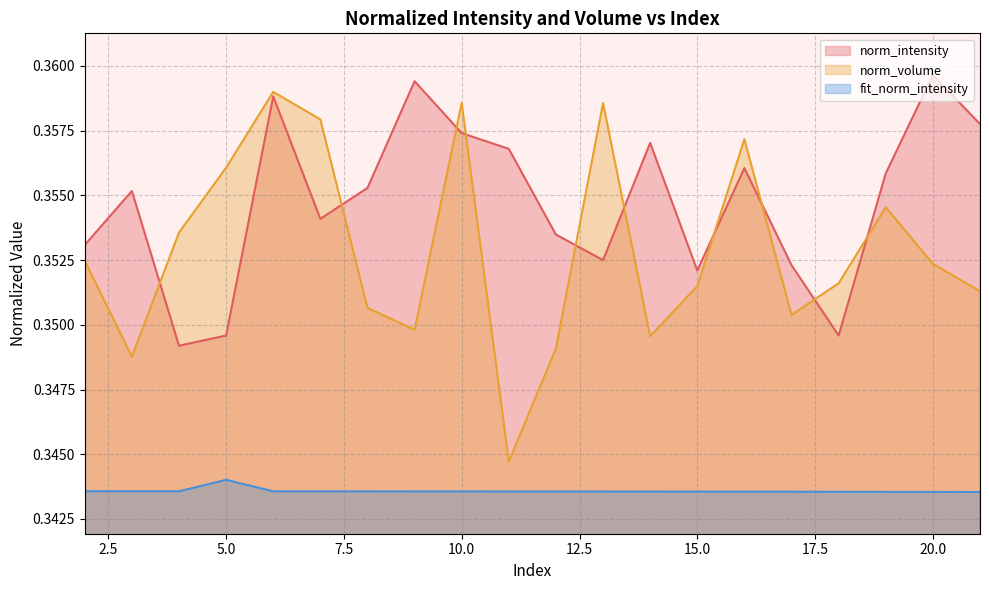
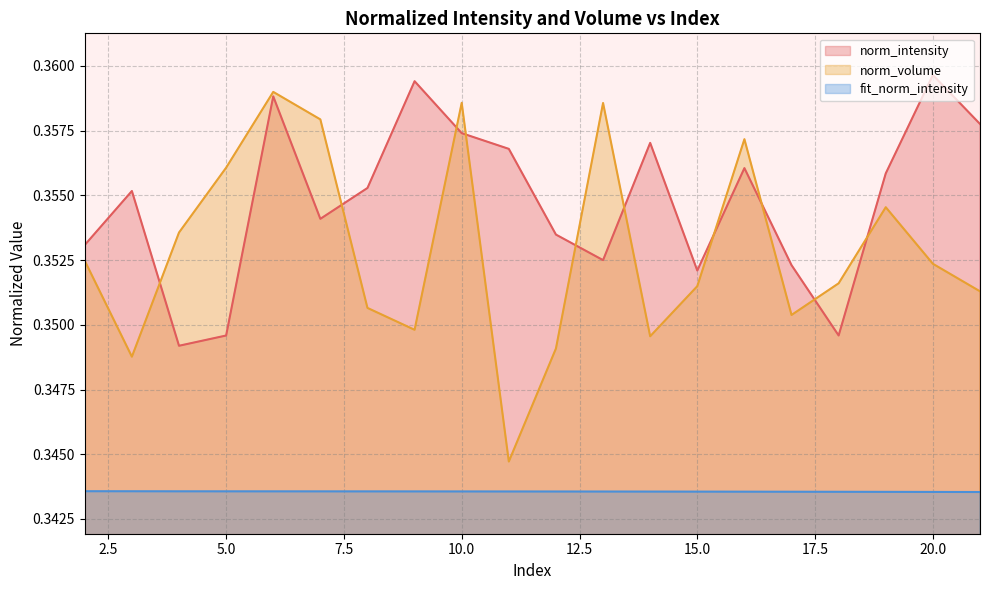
  {
    "fit_norm_intensity": {
-     "5.0": 0.3440,
+     "5.0": 0.3436,
      "10.0": 0.3436,
      "15.0": 0.3436,
      "20.0": 0.3435
    }
  }
